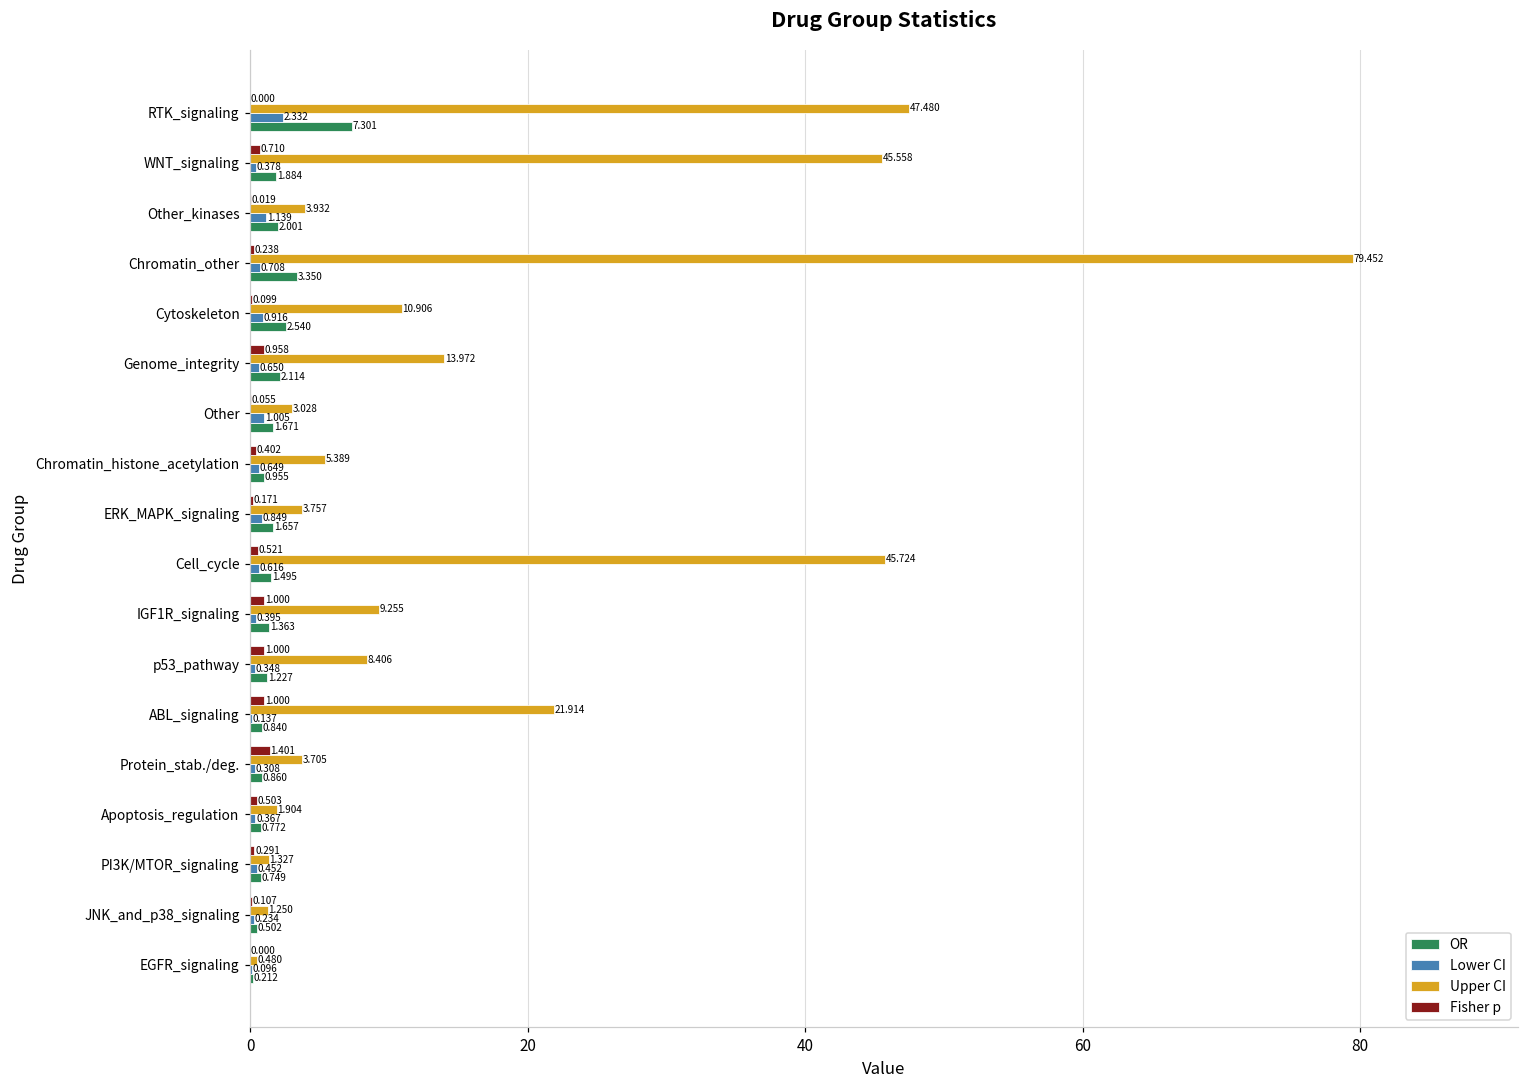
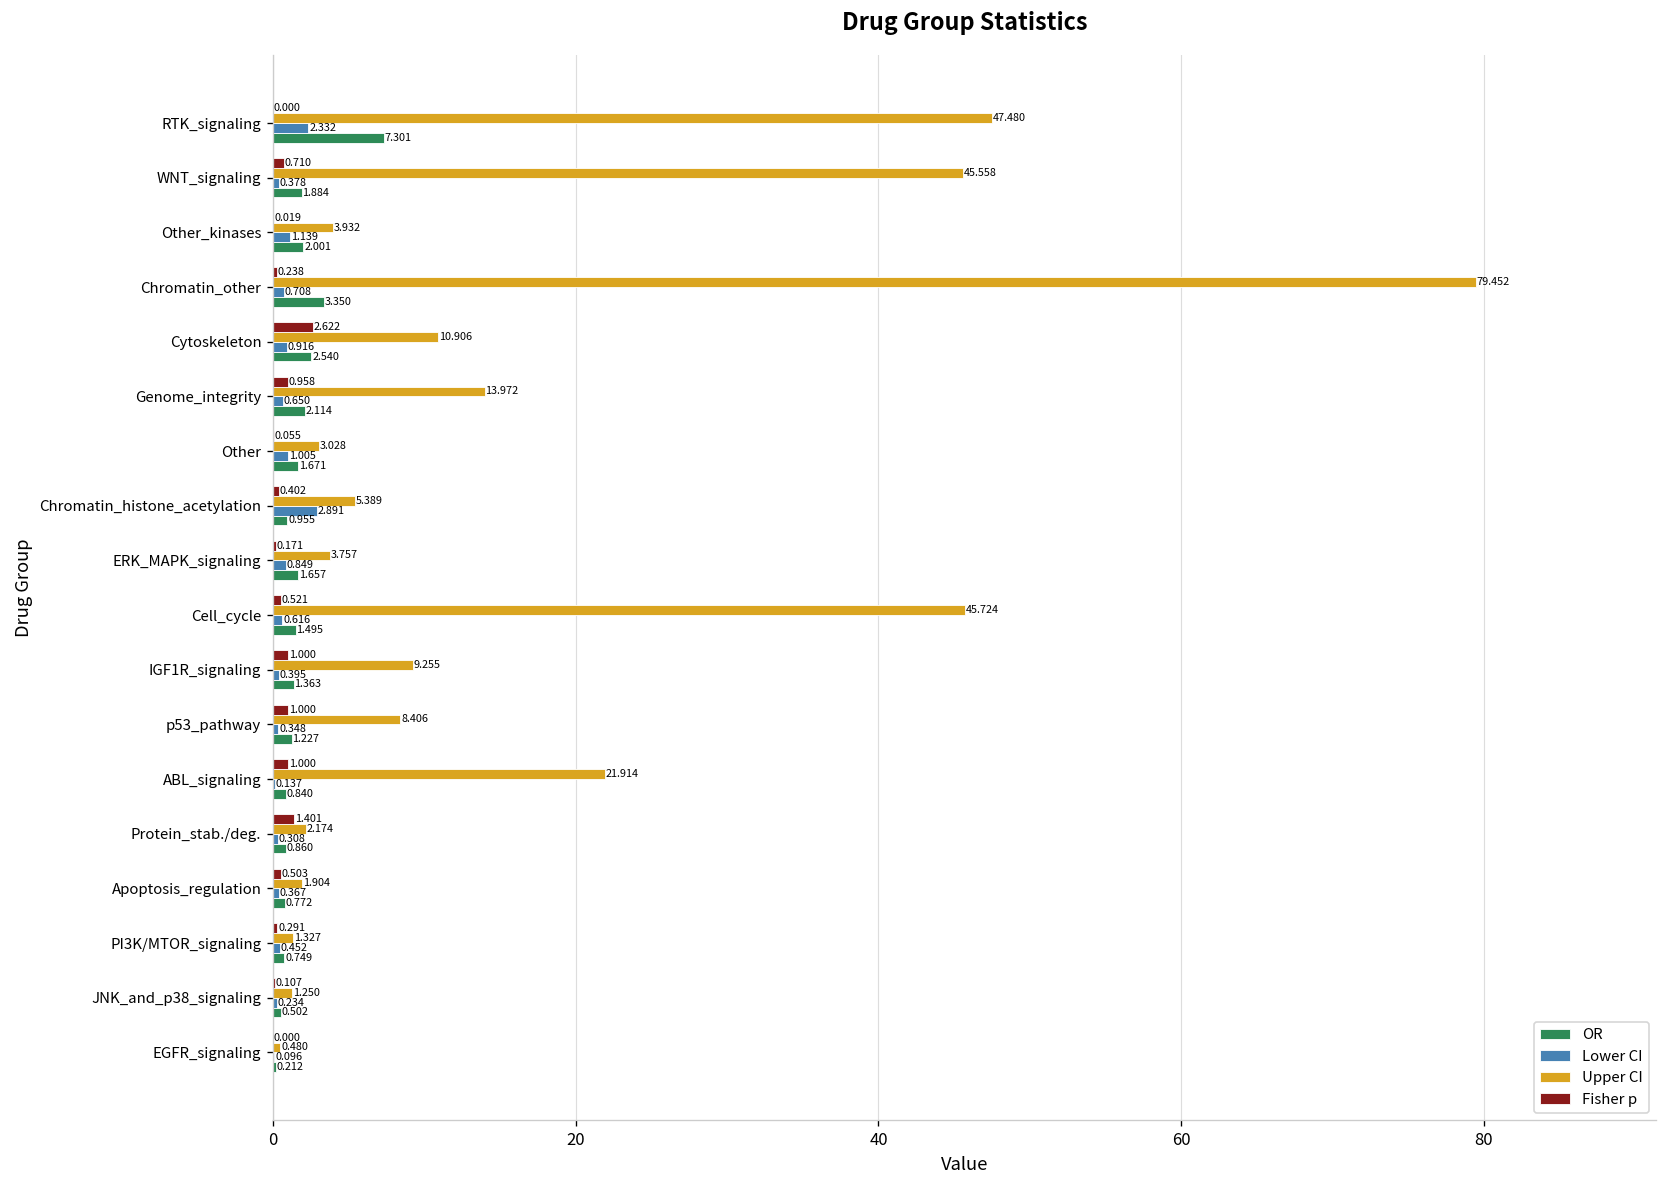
  {
    "OR": {
      "RTK_signaling": 7.301,
      "WNT_signaling": 1.884,
      "Other_kinases": 2.001,
      "Chromatin_other": 3.350,
      "Cytoskeleton": 2.540,
      "Genome_integrity": 2.114,
      "Other": 1.671,
      "Chromatin_histone_acetylation": 0.955,
      "ERK_MAPK_signaling": 1.657,
      "Cell_cycle": 1.495,
      "IGF1R_signaling": 1.363,
      "p53_pathway": 1.227,
      "ABL_signaling": 0.840,
      "Protein_stab./deg.": 0.860,
      "Apoptosis_regulation": 0.772,
      "PI3K/MTOR_signaling": 0.749,
      "JNK_and_p38_signaling": 0.502,
      "EGFR_signaling": 0.212
    },
    "Lower CI": {
      "RTK_signaling": 2.332,
      "WNT_signaling": 0.378,
      "Other_kinases": 1.139,
      "Chromatin_other": 0.708,
      "Cytoskeleton": 0.916,
      "Genome_integrity": 0.650,
      "Other": 1.005,
-     "Chromatin_histone_acetylation": 0.649,
+     "Chromatin_histone_acetylation": 2.891,
      "ERK_MAPK_signaling": 0.849,
      "Cell_cycle": 0.616,
      "IGF1R_signaling": 0.395,
      "p53_pathway": 0.348,
      "ABL_signaling": 0.137,
      "Protein_stab./deg.": 0.308,
      "Apoptosis_regulation": 0.367,
      "PI3K/MTOR_signaling": 0.452,
      "JNK_and_p38_signaling": 0.234,
      "EGFR_signaling": 0.096
    },
    "Upper CI": {
      "RTK_signaling": 47.480,
      "WNT_signaling": 45.558,
      "Other_kinases": 3.932,
      "Chromatin_other": 79.452,
      "Cytoskeleton": 10.906,
      "Genome_integrity": 13.972,
      "Other": 3.028,
      "Chromatin_histone_acetylation": 5.389,
      "ERK_MAPK_signaling": 3.757,
      "Cell_cycle": 45.724,
      "IGF1R_signaling": 9.255,
      "p53_pathway": 8.406,
      "ABL_signaling": 21.914,
-     "Protein_stab./deg.": 3.705,
+     "Protein_stab./deg.": 2.174,
      "Apoptosis_regulation": 1.904,
      "PI3K/MTOR_signaling": 1.327,
      "JNK_and_p38_signaling": 1.250,
      "EGFR_signaling": 0.480
    },
    "Fisher p": {
      "RTK_signaling": 0.000,
      "WNT_signaling": 0.710,
      "Other_kinases": 0.019,
      "Chromatin_other": 0.238,
-     "Cytoskeleton": 0.099,
+     "Cytoskeleton": 2.622,
      "Genome_integrity": 0.958,
      "Other": 0.055,
      "Chromatin_histone_acetylation": 0.402,
      "ERK_MAPK_signaling": 0.171,
      "Cell_cycle": 0.521,
      "IGF1R_signaling": 1.000,
      "p53_pathway": 1.000,
      "ABL_signaling": 1.000,
      "Protein_stab./deg.": 1.401,
      "Apoptosis_regulation": 0.503,
      "PI3K/MTOR_signaling": 0.291,
      "JNK_and_p38_signaling": 0.107,
      "EGFR_signaling": 0.000
    }
  }
